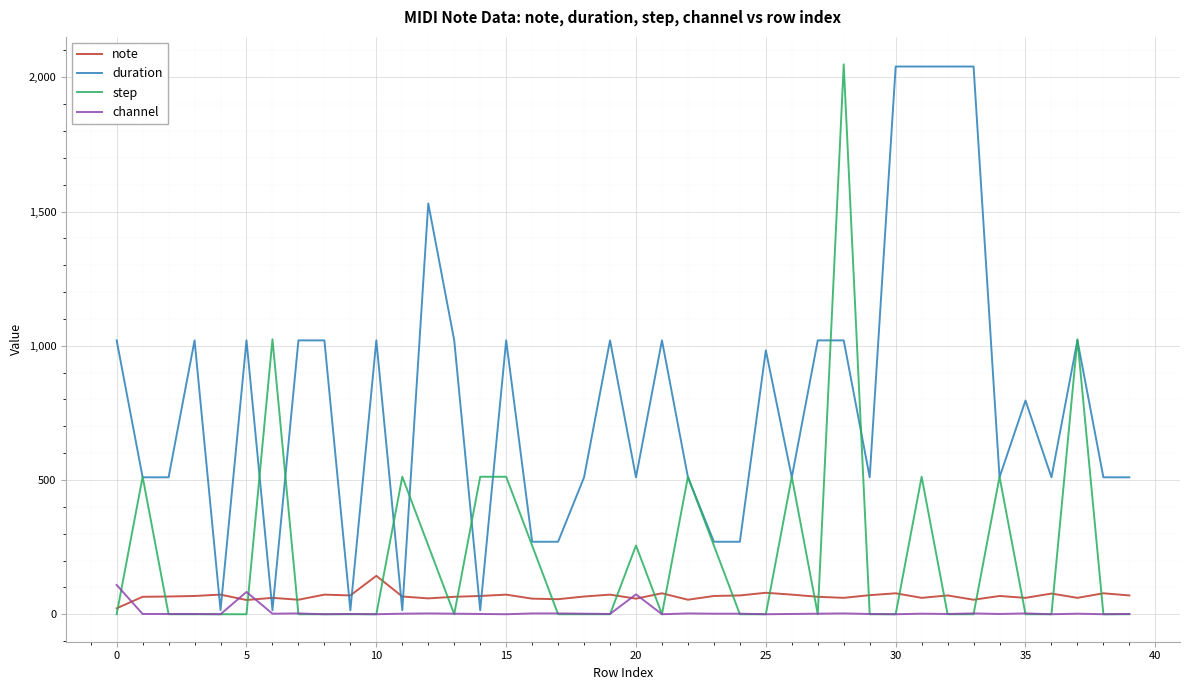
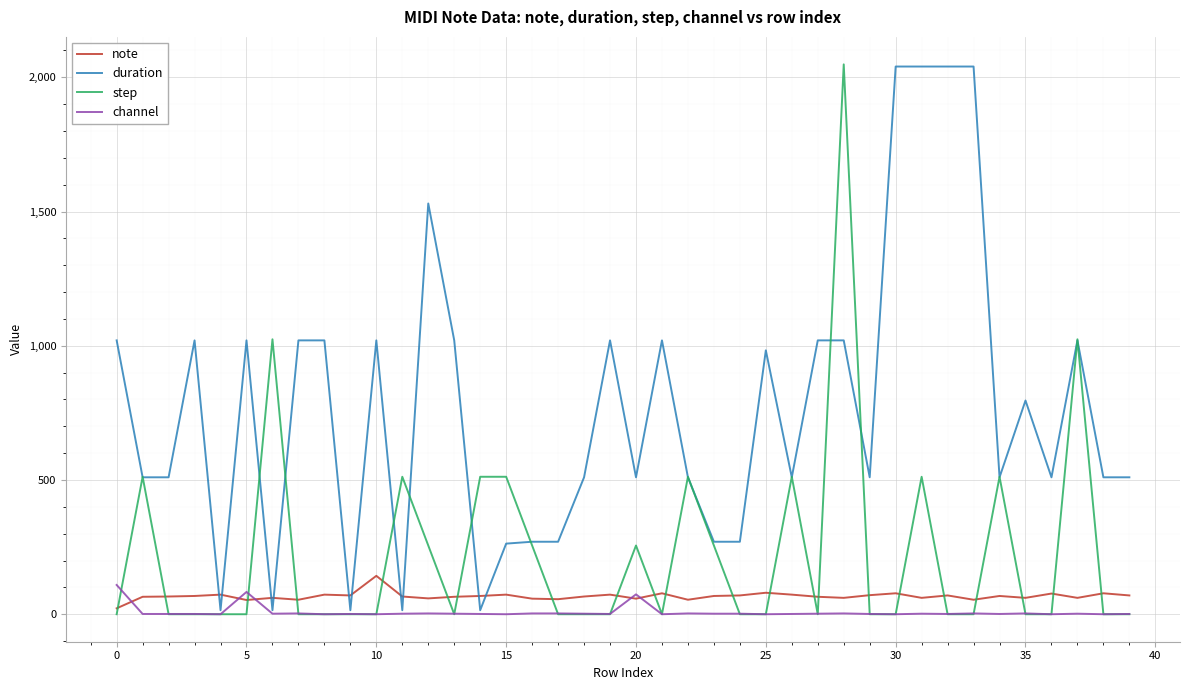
  {
    "note": {
      "0": "20",
      "5": "50",
      "10": "140",
      "15": "70",
      "20": "60",
      "25": "80",
      "30": "80",
      "35": "60"
    },
    "duration": {
      "0": "1,020",
      "5": "1,020",
      "10": "1,020",
-     "15": "1,020",
+     "15": "260",
      "20": "510",
      "25": "980",
      "30": "2,040",
      "35": "800"
    },
    "step": {
      "0": "0",
      "5": "0",
      "15": "510",
      "20": "260"
    },
    "channel": {
      "0": "110",
      "5": "80",
      "15": "0",
      "20": "70"
    }
  }
